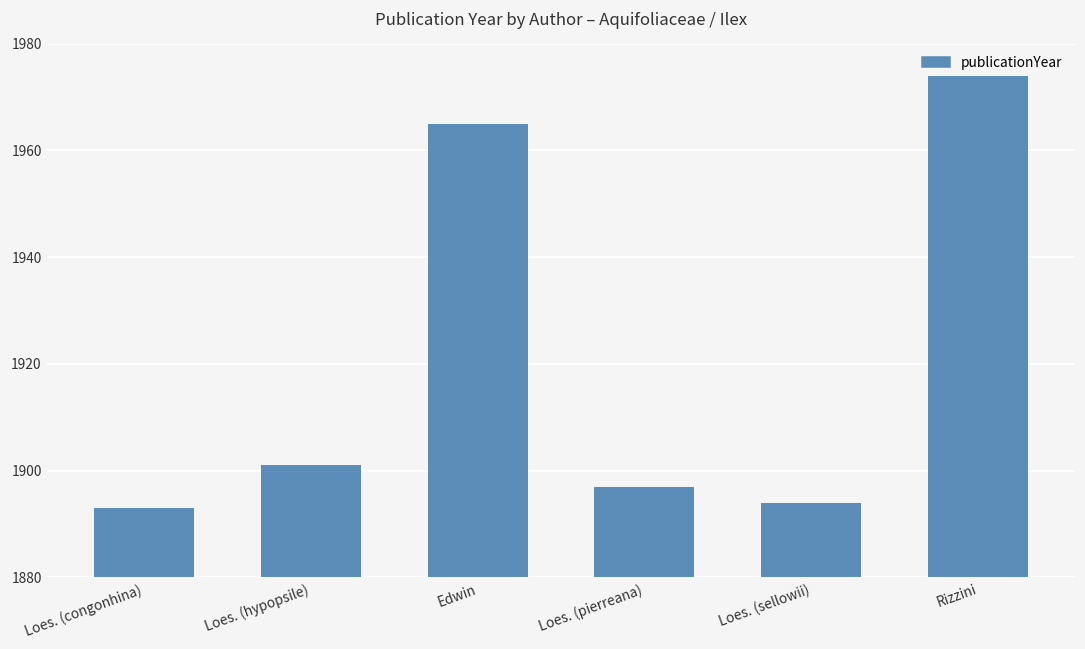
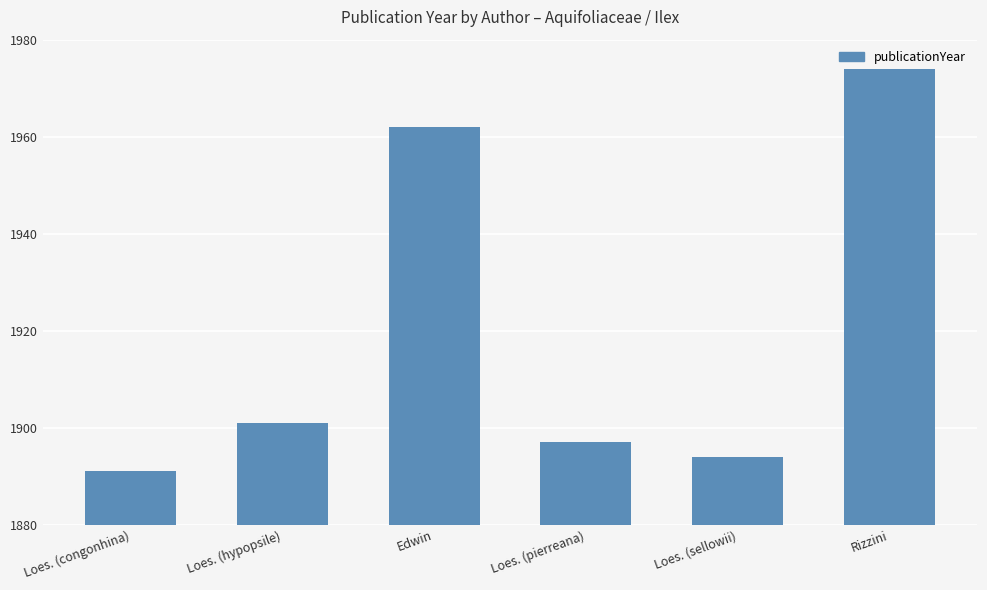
  {
-   "Loes. (congonhina)": 1893,
+   "Loes. (congonhina)": 1891,
    "Loes. (hypopsile)": 1901,
-   "Edwin": 1965,
+   "Edwin": 1962,
    "Loes. (pierreana)": 1897,
    "Loes. (sellowii)": 1894,
    "Rizzini": 1974
  }
